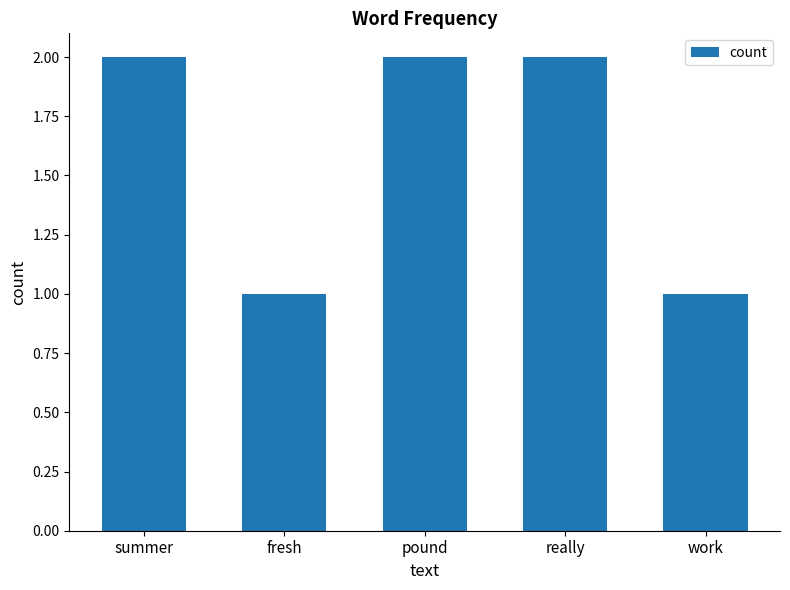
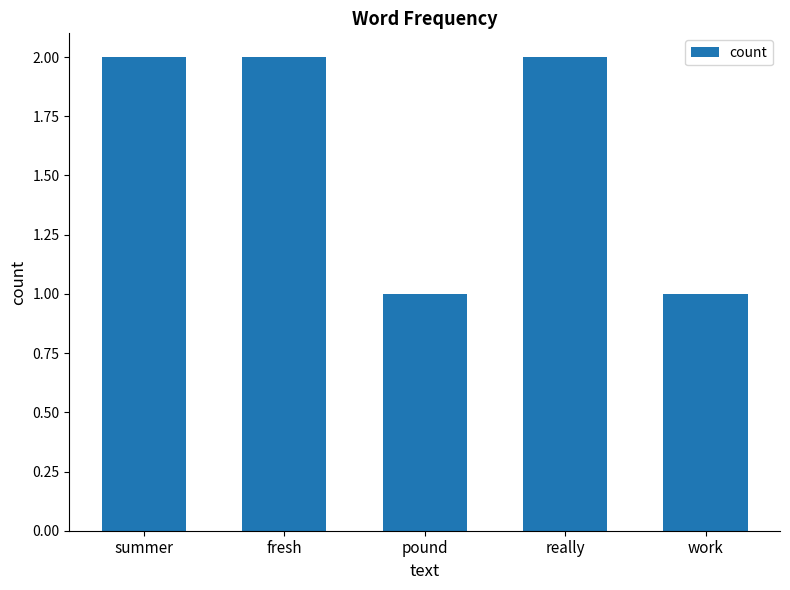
  {
    "summer": 2,
-   "fresh": 1,
-   "pound": 2,
+   "fresh": 2,
+   "pound": 1,
    "really": 2,
    "work": 1
  }
